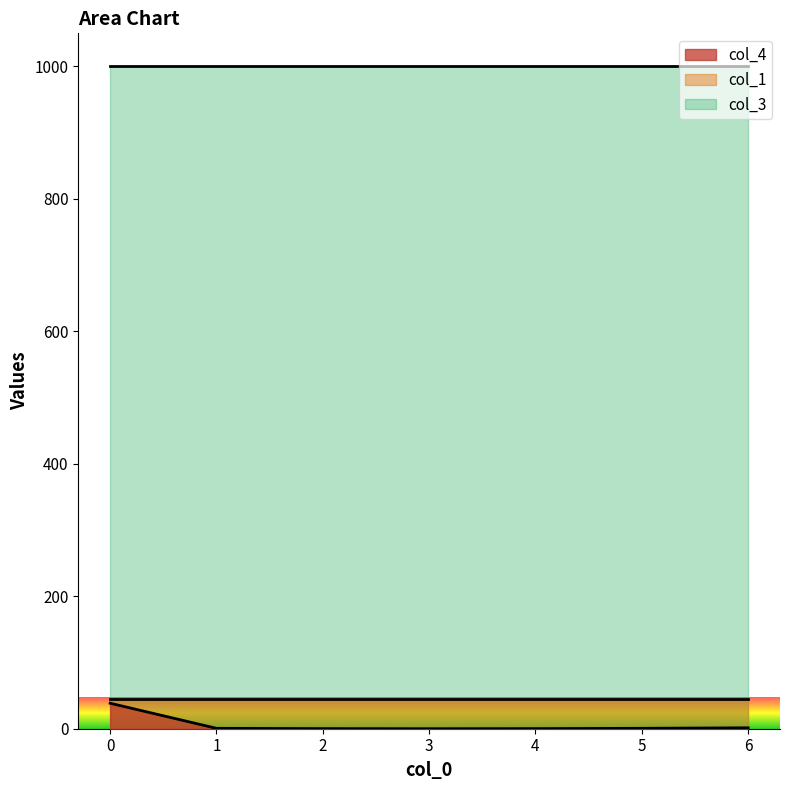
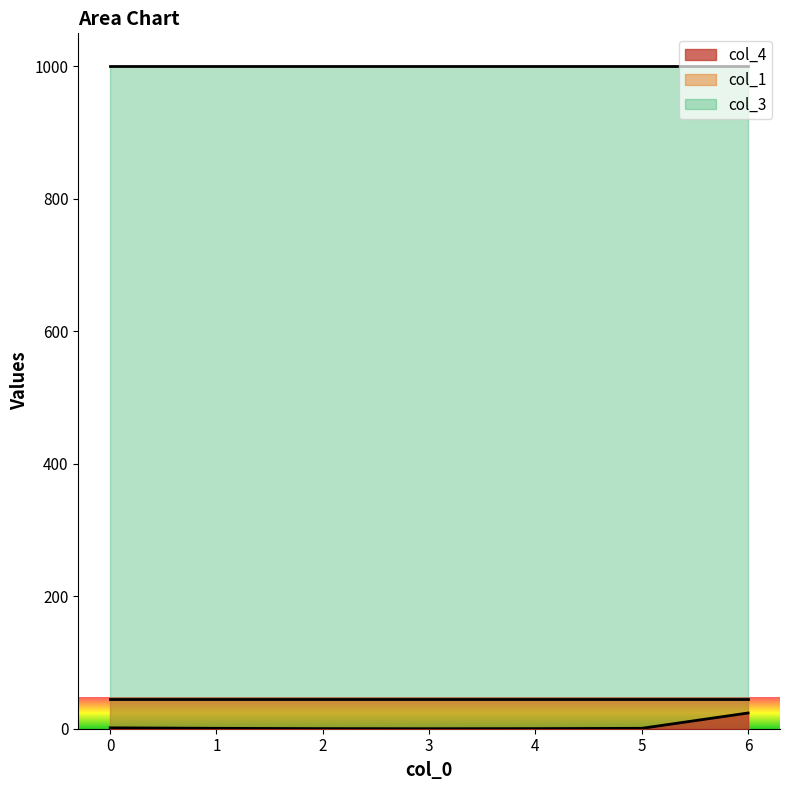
  {
    "col_4": {
-     "0": 40,
+     "0": 0,
      "1": 0,
      "2": 0,
      "3": 0,
      "4": 0,
      "5": 0,
-     "6": 0
+     "6": 20
    },
    "col_1": {
      "0": 50,
      "1": 50,
      "2": 50,
      "3": 50,
      "4": 50,
      "5": 50,
      "6": 50
    },
    "col_3": {
      "0": 1000,
      "1": 1000,
      "2": 1000,
      "3": 1000,
      "4": 1000,
      "5": 1000
    }
  }
